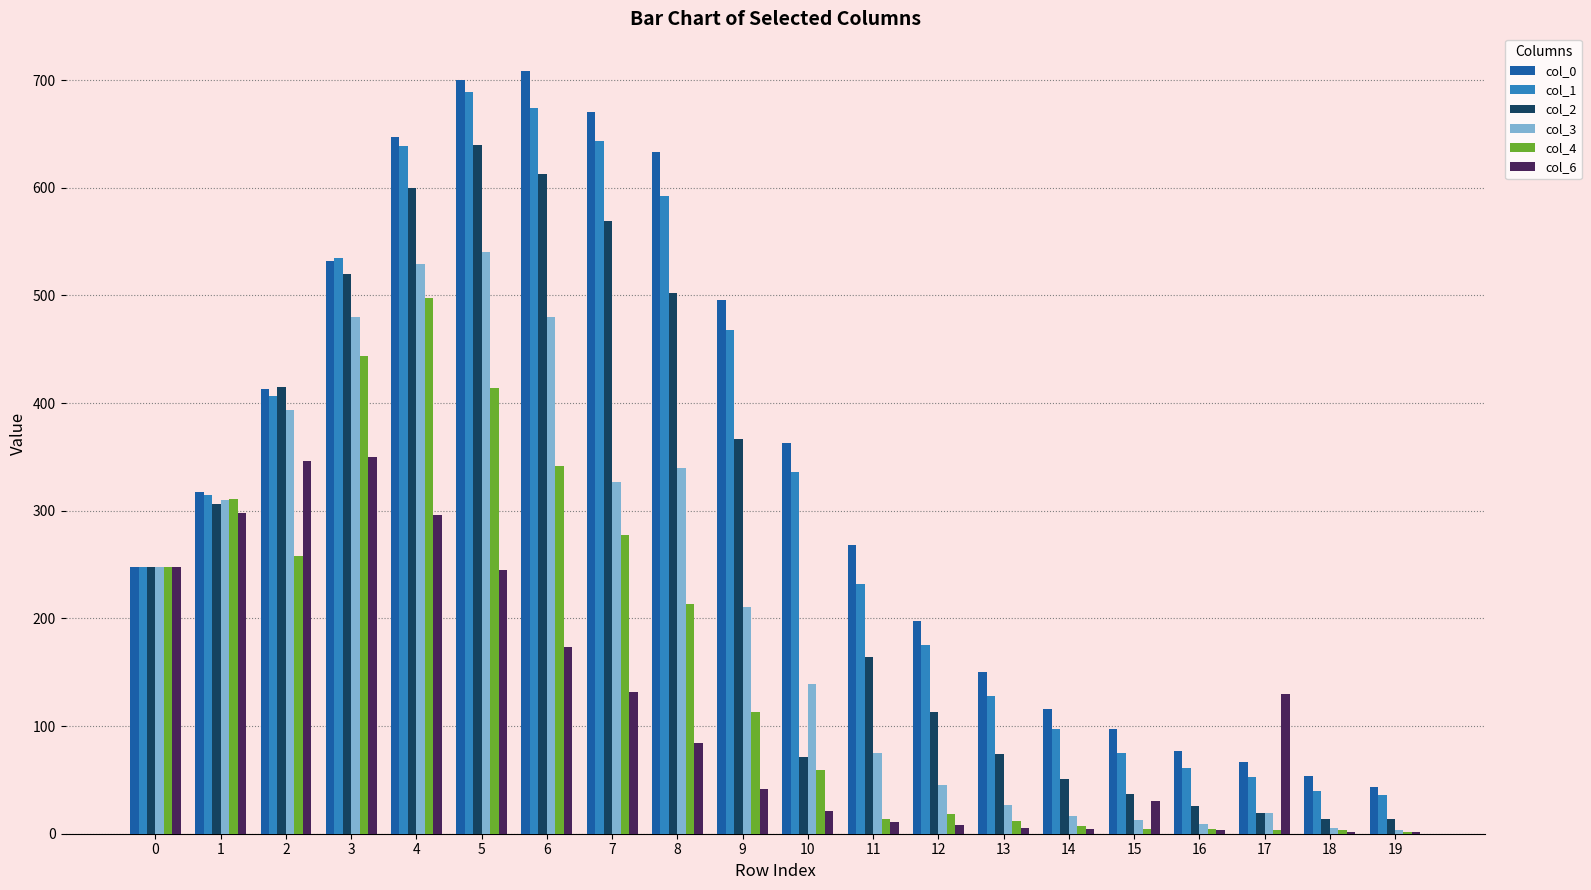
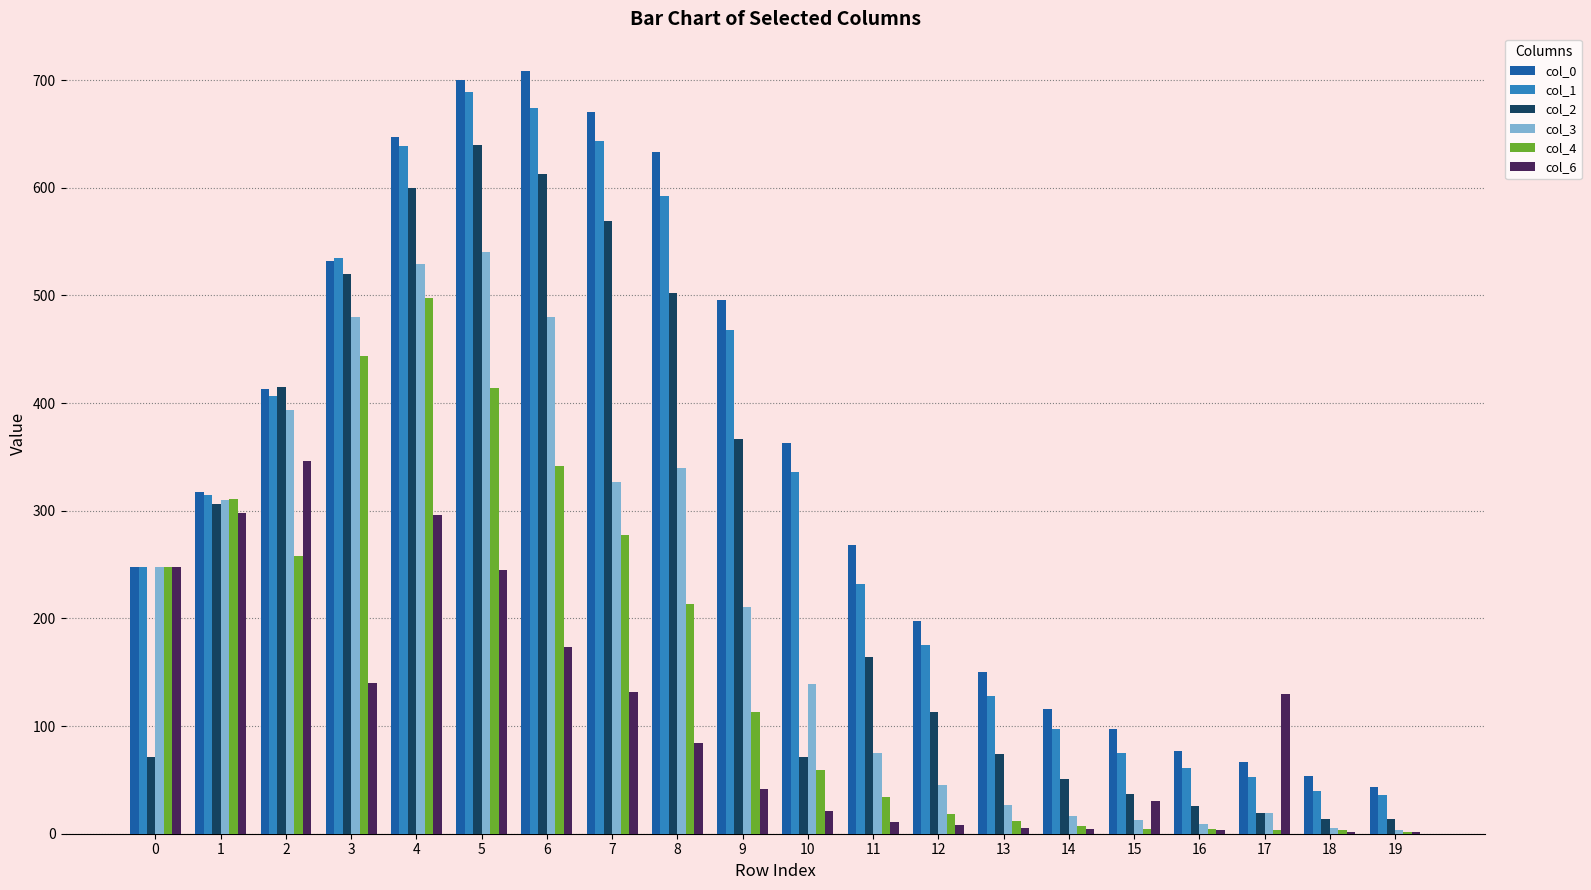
  {
    "col_2": {
-     "0": 248,
+     "0": 71,
      "1": 306,
      "2": 415,
      "3": 520,
      "4": 600,
      "5": 640,
      "6": 613,
      "7": 569,
      "8": 502,
      "9": 367,
      "10": 71,
      "11": 164,
      "12": 113,
      "13": 74,
      "14": 51,
      "15": 37,
      "16": 26,
      "17": 19,
      "18": 14,
      "19": 14
    },
    "col_3": {
      "0": 248,
      "1": 310,
      "2": 394,
      "3": 480,
      "4": 529,
      "5": 540,
      "6": 480,
      "7": 327,
      "8": 340,
      "9": 211,
      "10": 139,
      "11": 75,
      "12": 45,
      "13": 27,
      "14": 16,
      "15": 13,
      "16": 9,
      "17": 19,
      "18": 5,
      "19": 3
    },
    "col_4": {
      "0": 248,
      "1": 311,
      "2": 258,
      "3": 444,
      "4": 498,
      "5": 414,
      "6": 342,
      "7": 277,
      "8": 213,
      "9": 113,
      "10": 59,
-     "11": 14,
+     "11": 34,
      "12": 18,
      "13": 12,
      "14": 7,
      "15": 4,
      "16": 4,
      "17": 3,
      "18": 3
    },
    "col_6": {
      "0": 248,
      "1": 298,
      "2": 346,
-     "3": 350,
+     "3": 140,
      "4": 296,
      "5": 245,
      "6": 173,
      "7": 132,
      "8": 84,
      "9": 42,
      "10": 21,
      "11": 11,
      "12": 8,
      "13": 5,
      "14": 4,
      "15": 30,
      "16": 3,
      "17": 130
    }
  }
